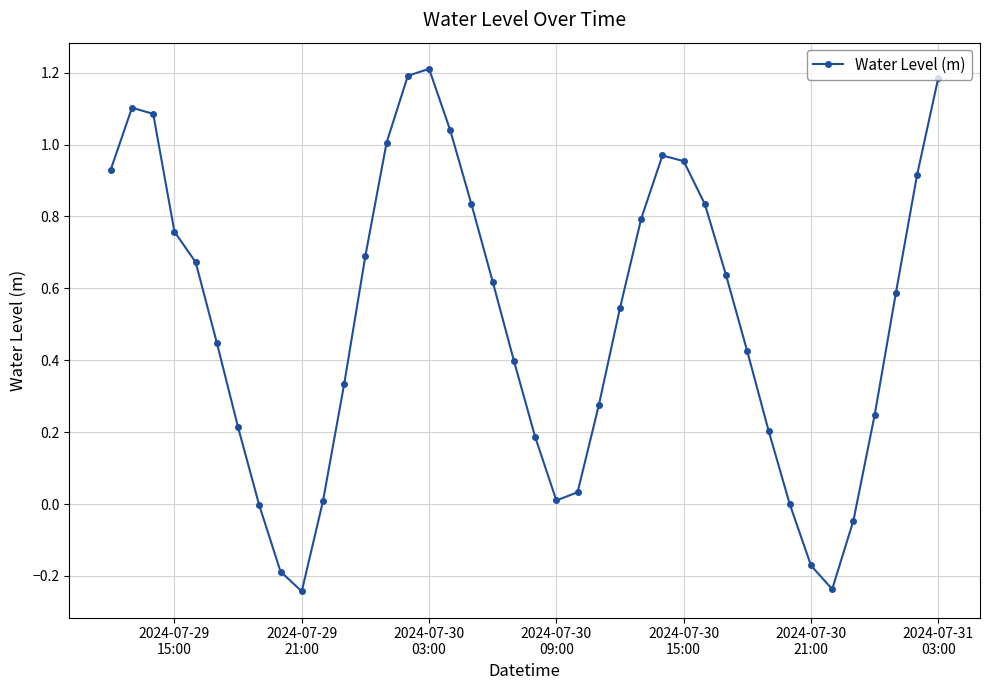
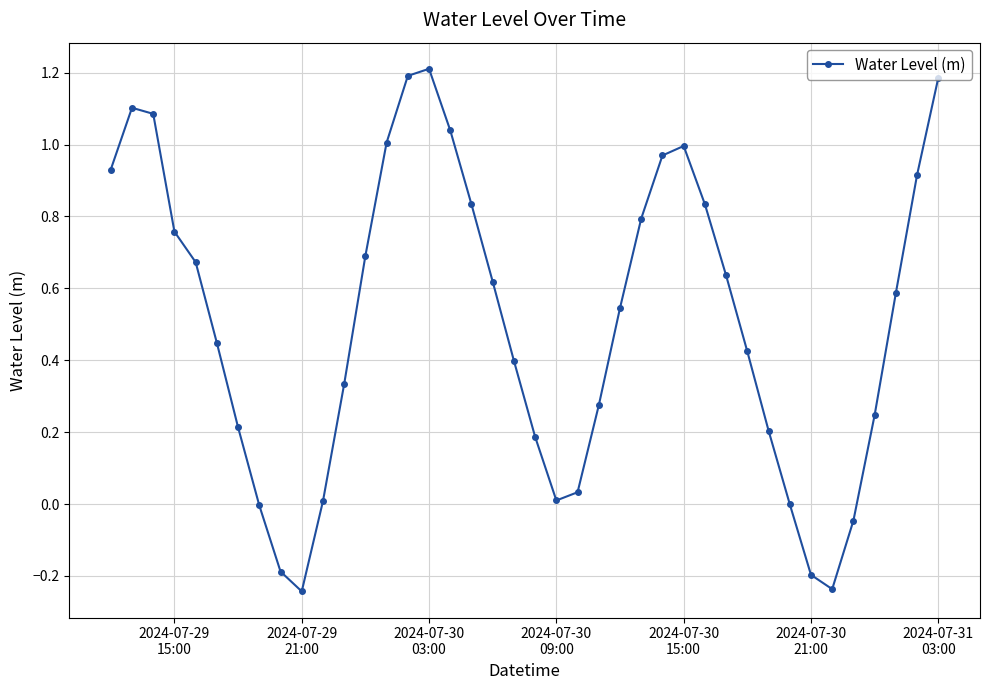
  {
    "2024-07-29 15:00": 0.76,
    "2024-07-29 21:00": -0.24,
    "2024-07-30 03:00": 1.21,
    "2024-07-30 09:00": 0.01,
-   "2024-07-30 15:00": 0.95,
-   "2024-07-30 21:00": -0.17
+   "2024-07-30 15:00": 1.00,
+   "2024-07-30 21:00": -0.20
  }
